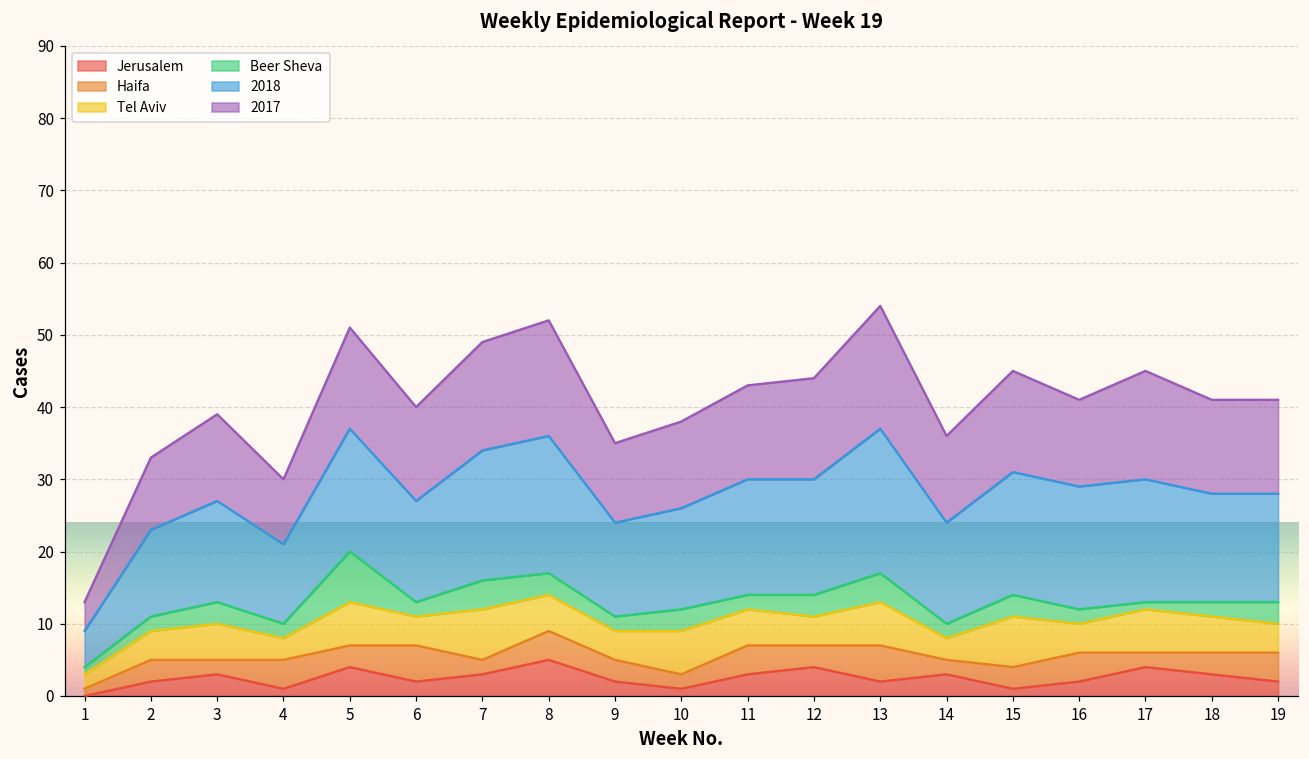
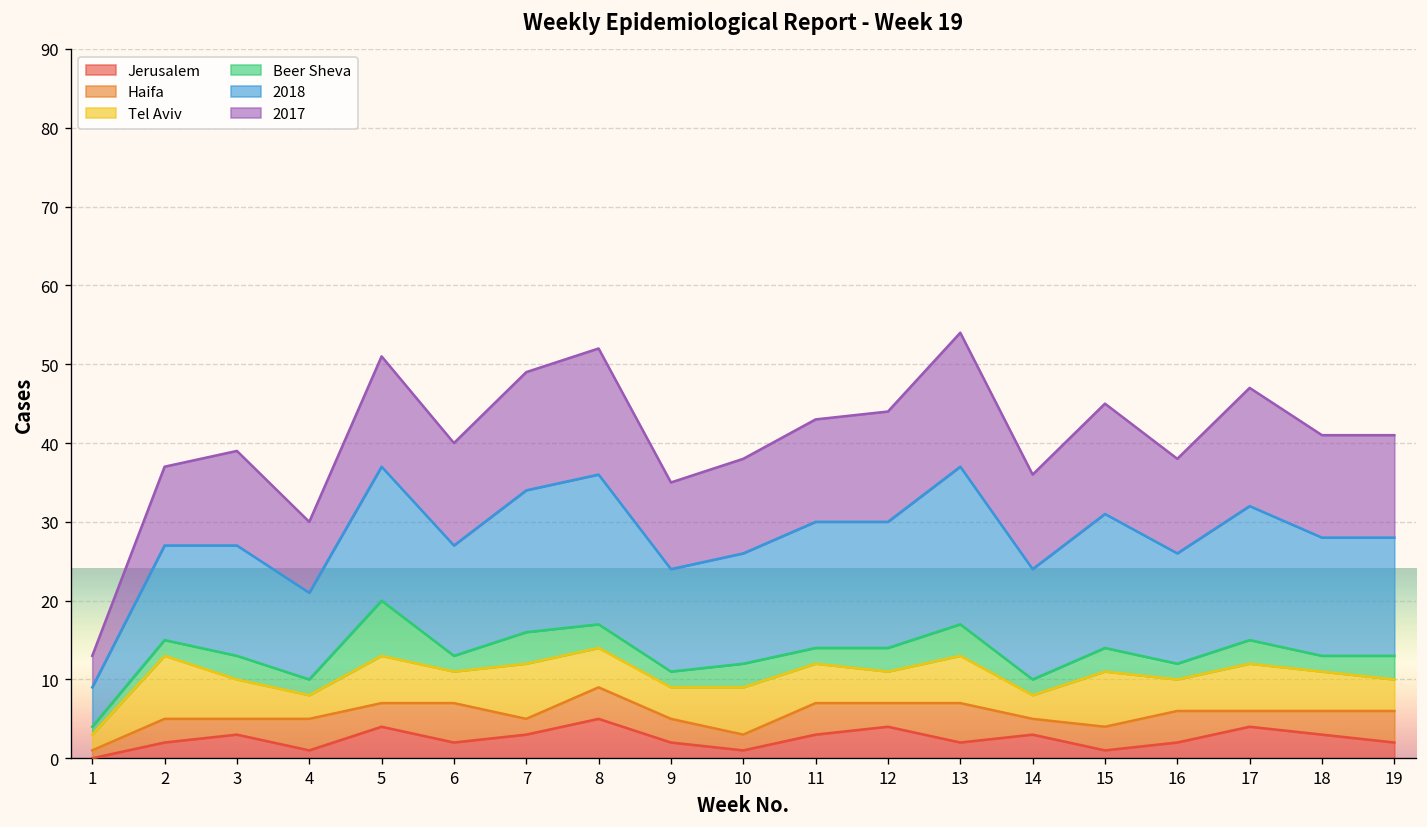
  {
    "Tel Aviv": {
      "1": 3,
-     "2": 4,
+     "2": 8,
      "3": 10,
      "4": 8,
      "5": 13,
      "6": 11,
      "7": 12,
      "8": 14,
      "9": 9,
      "10": 9,
      "11": 12,
      "12": 11,
      "13": 13,
      "14": 8,
      "15": 11,
      "16": 10,
      "17": 12,
      "18": 11,
      "19": 10
    },
    "Beer Sheva": {
      "1": 4,
      "3": 13,
      "4": 10,
      "5": 20,
      "6": 13,
      "7": 16,
      "8": 17,
      "9": 11,
      "10": 12,
      "11": 14,
      "12": 14,
      "13": 17,
      "14": 10,
      "15": 14,
      "16": 12,
-     "17": 1,
+     "17": 3,
      "18": 13,
      "19": 13
    },
    "2018": {
      "1": 5,
      "2": 12,
      "3": 14,
      "4": 11,
      "5": 17,
      "6": 14,
      "7": 18,
      "8": 19,
      "9": 13,
      "10": 14,
      "11": 16,
      "12": 16,
      "13": 20,
      "14": 14,
      "15": 17,
-     "16": 17,
+     "16": 14,
      "17": 17,
      "18": 15,
      "19": 15
    },
    "2017": {
      "1": 4,
      "2": 10,
      "3": 12,
      "4": 9,
      "5": 14,
      "6": 13,
      "7": 15,
      "8": 16,
      "9": 11,
      "10": 12,
      "11": 13,
      "12": 14,
      "13": 17,
      "14": 12,
      "15": 14,
      "16": 12,
      "17": 15,
      "18": 13,
      "19": 13
    }
  }
